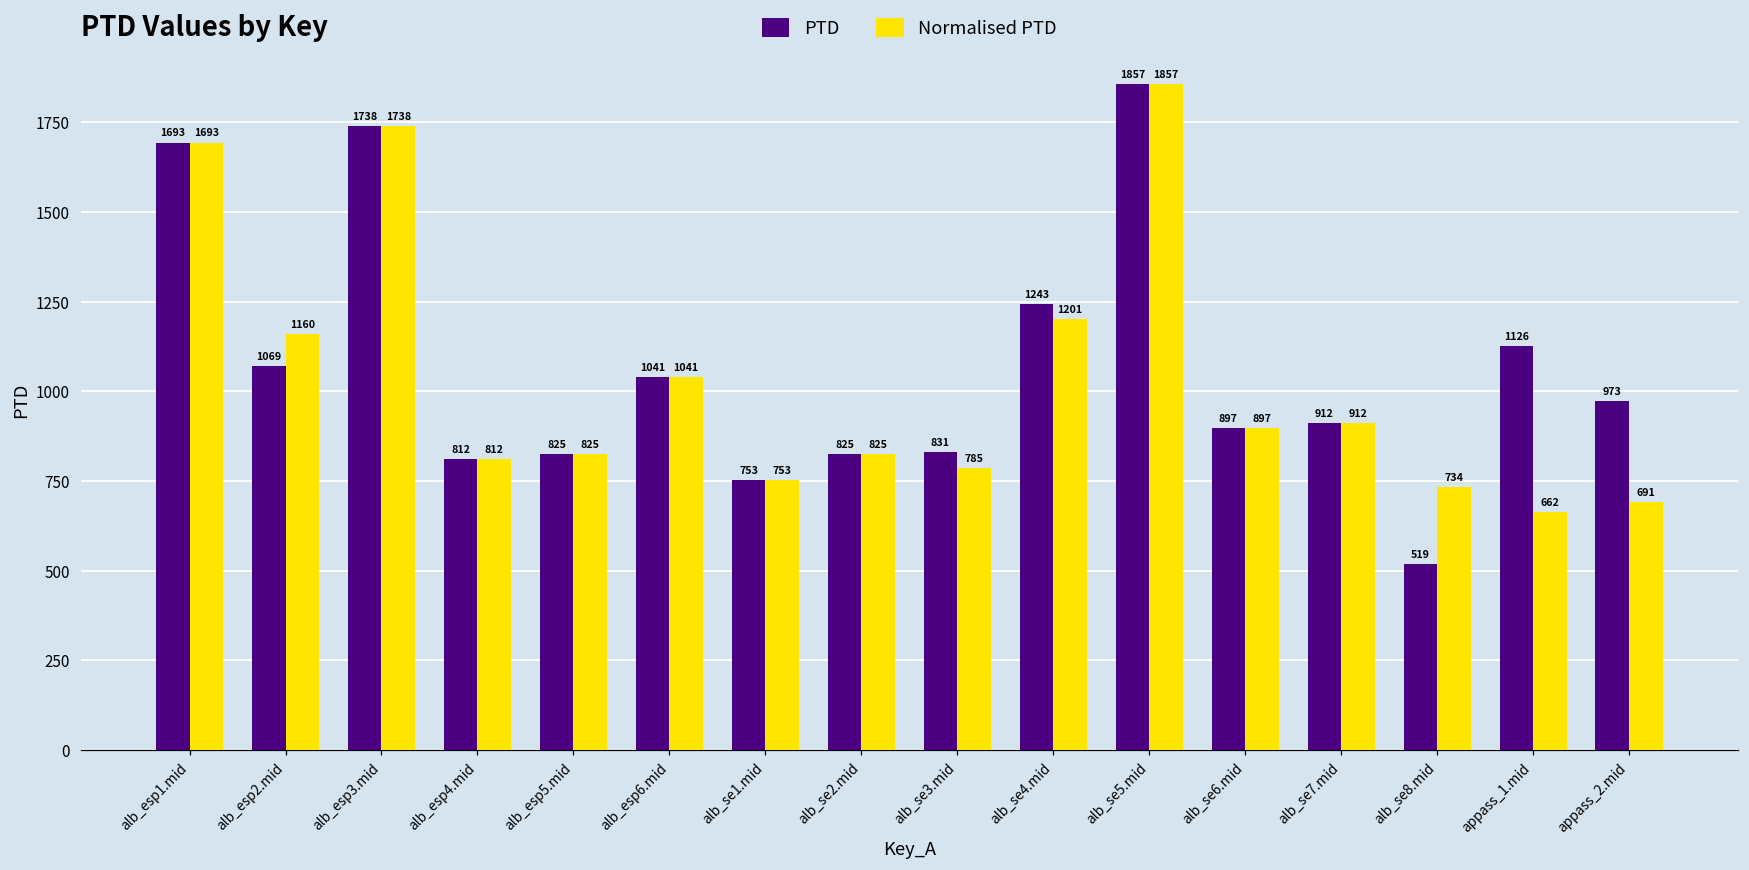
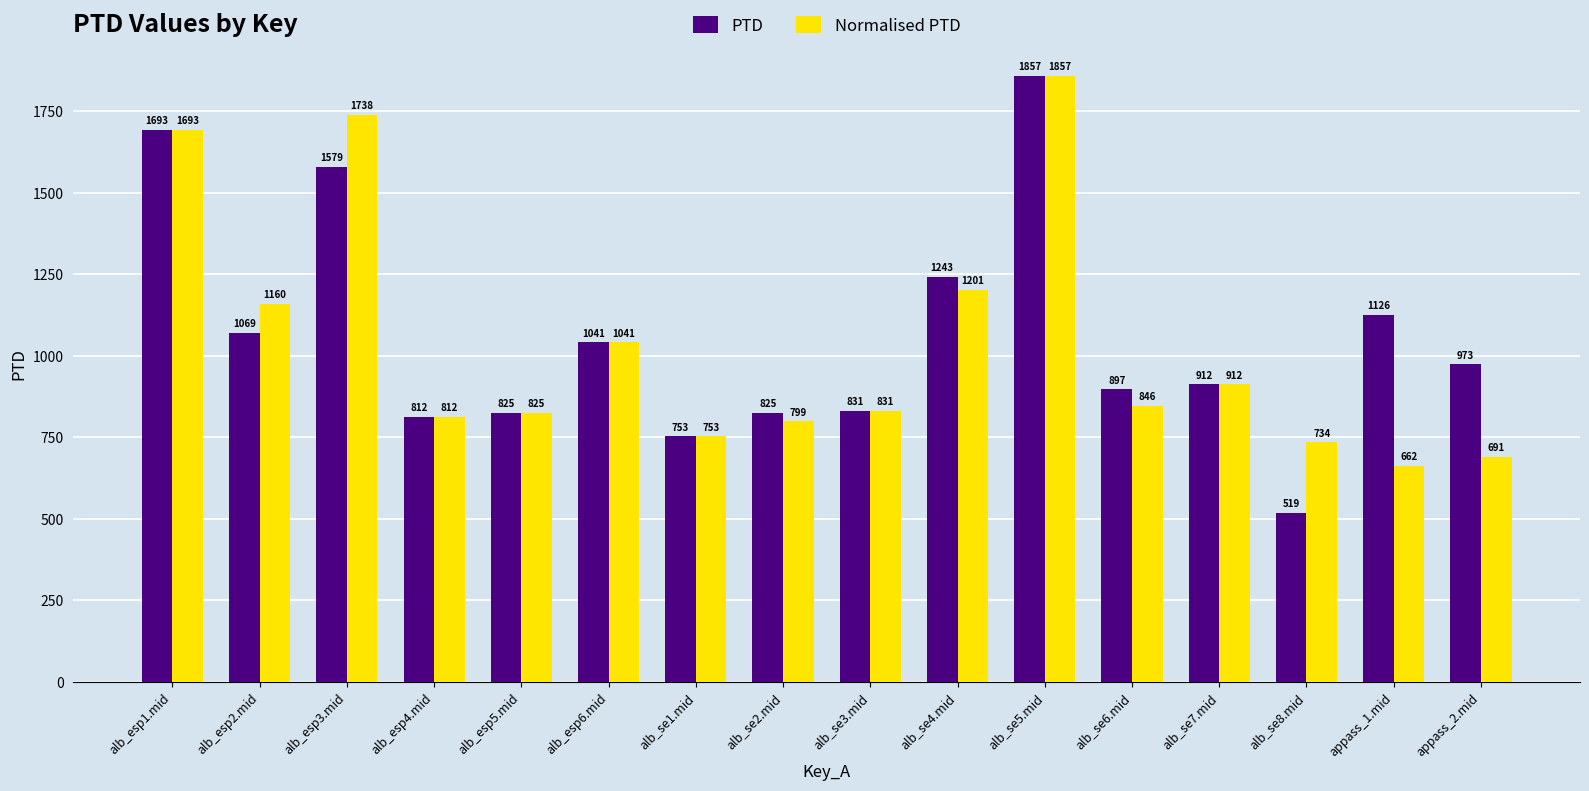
  {
    "PTD": {
      "alb_esp1.mid": 1693,
      "alb_esp2.mid": 1069,
-     "alb_esp3.mid": 1738,
+     "alb_esp3.mid": 1579,
      "alb_esp4.mid": 812,
      "alb_esp5.mid": 825,
      "alb_esp6.mid": 1041,
      "alb_se1.mid": 753,
      "alb_se2.mid": 825,
      "alb_se3.mid": 831,
      "alb_se4.mid": 1243,
      "alb_se5.mid": 1857,
      "alb_se6.mid": 897,
      "alb_se7.mid": 912,
      "alb_se8.mid": 519,
      "appass_1.mid": 1126,
      "appass_2.mid": 973
    },
    "Normalised PTD": {
      "alb_esp1.mid": 1693,
      "alb_esp2.mid": 1160,
      "alb_esp3.mid": 1738,
      "alb_esp4.mid": 812,
      "alb_esp5.mid": 825,
      "alb_esp6.mid": 1041,
      "alb_se1.mid": 753,
-     "alb_se2.mid": 825,
-     "alb_se3.mid": 785,
+     "alb_se2.mid": 799,
+     "alb_se3.mid": 831,
      "alb_se4.mid": 1201,
      "alb_se5.mid": 1857,
-     "alb_se6.mid": 897,
+     "alb_se6.mid": 846,
      "alb_se7.mid": 912,
      "alb_se8.mid": 734,
      "appass_1.mid": 662,
      "appass_2.mid": 691
    }
  }
